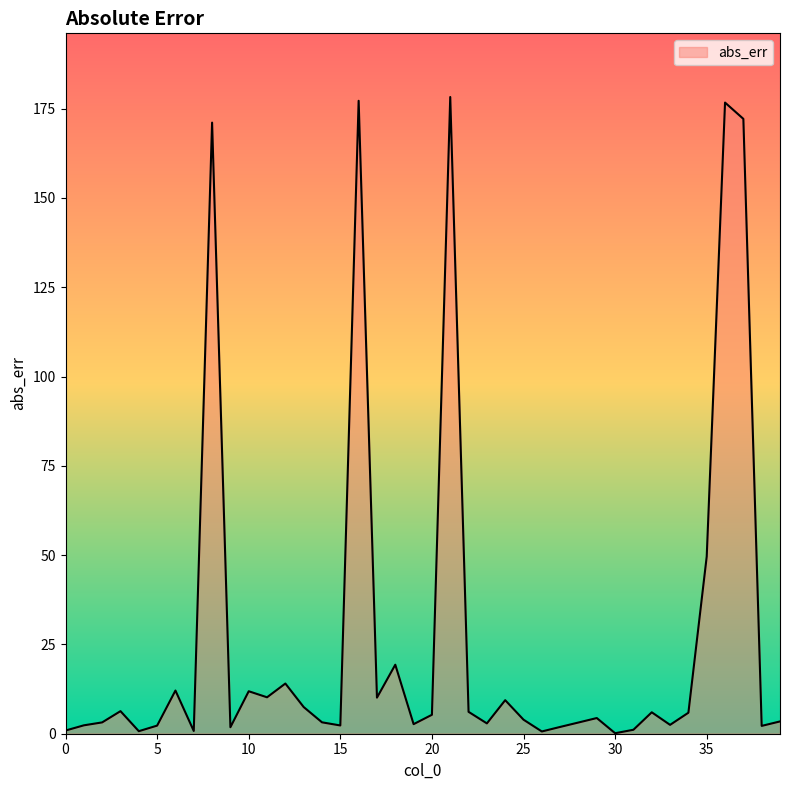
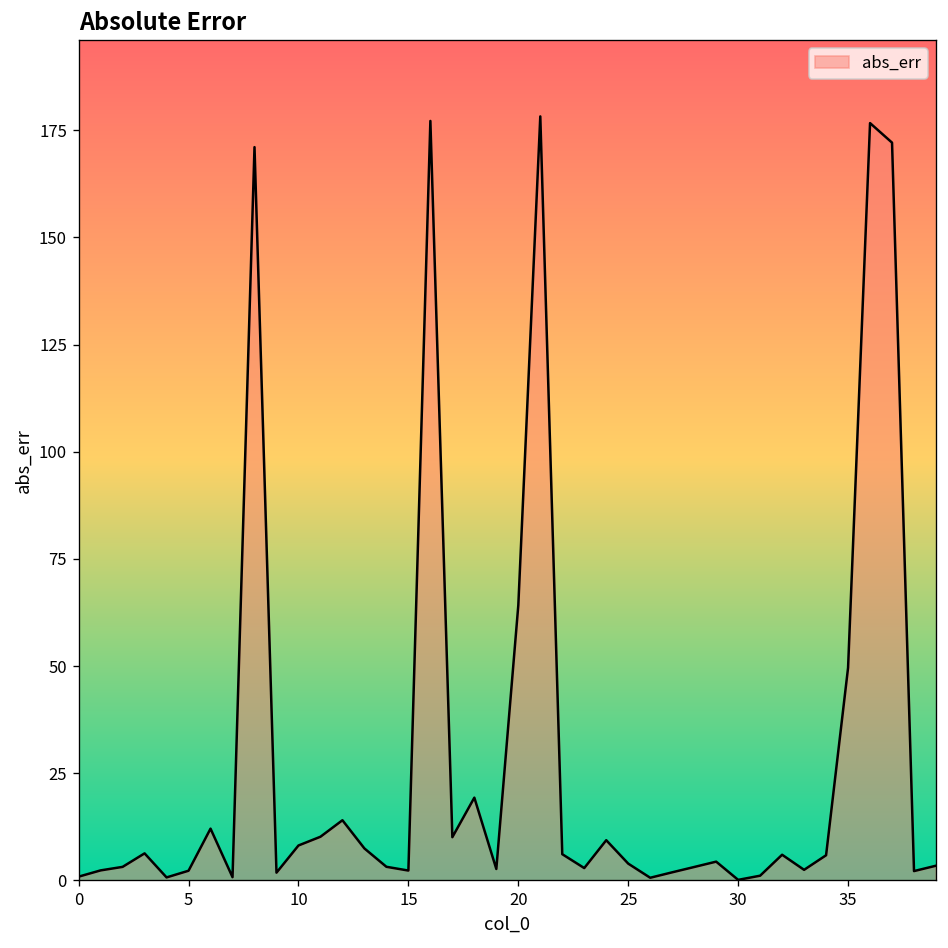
  {
    "0": 1,
    "5": 2,
-   "10": 12,
+   "10": 8,
    "15": 2,
-   "20": 5,
+   "20": 64,
    "25": 4,
    "30": 0,
    "35": 50
  }
